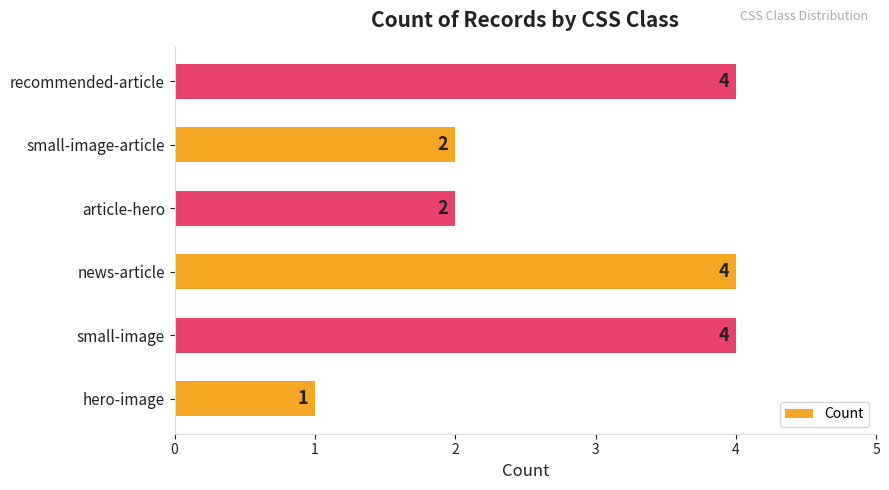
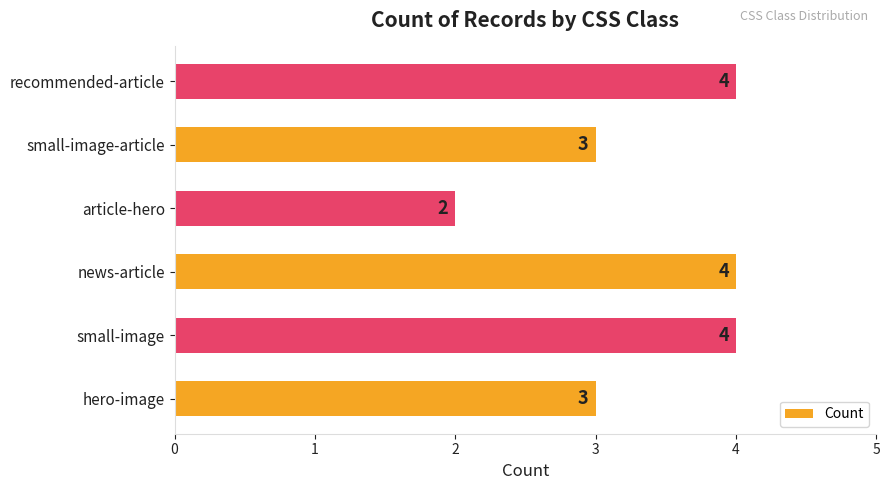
  {
    "recommended-article": 4,
-   "small-image-article": 2,
+   "small-image-article": 3,
    "article-hero": 2,
    "news-article": 4,
    "small-image": 4,
-   "hero-image": 1
+   "hero-image": 3
  }
